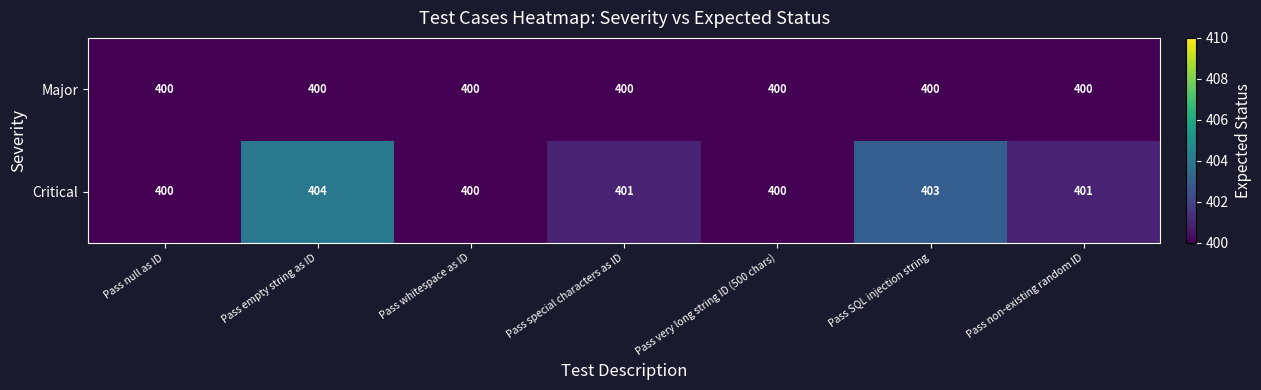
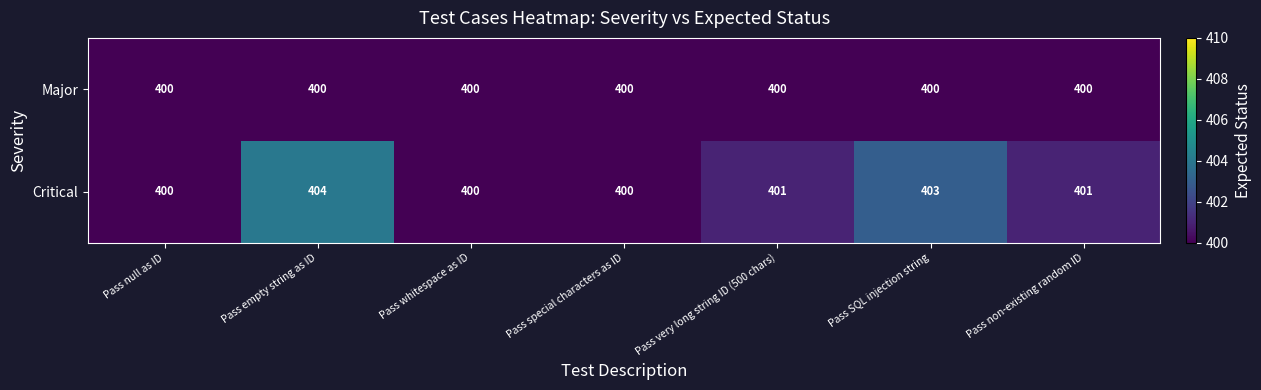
  {
    "Major": {
      "Pass null as ID": 400,
      "Pass empty string as ID": 400,
      "Pass whitespace as ID": 400,
      "Pass special characters as ID": 400,
      "Pass very long string ID (500 chars)": 400,
      "Pass SQL injection string": 400,
      "Pass non-existing random ID": 400
    },
    "Critical": {
      "Pass null as ID": 400,
      "Pass empty string as ID": 404,
      "Pass whitespace as ID": 400,
-     "Pass special characters as ID": 401,
-     "Pass very long string ID (500 chars)": 400,
+     "Pass special characters as ID": 400,
+     "Pass very long string ID (500 chars)": 401,
      "Pass SQL injection string": 403,
      "Pass non-existing random ID": 401
    }
  }
